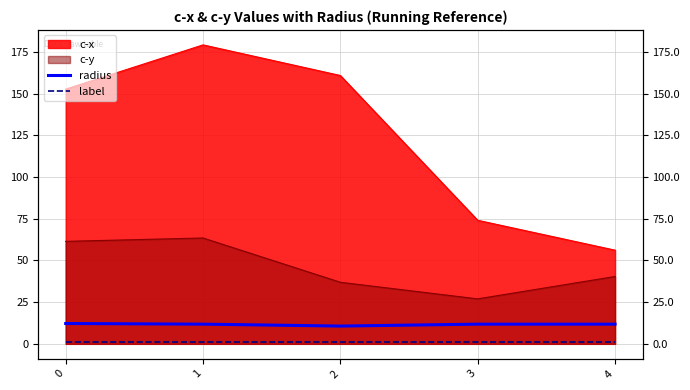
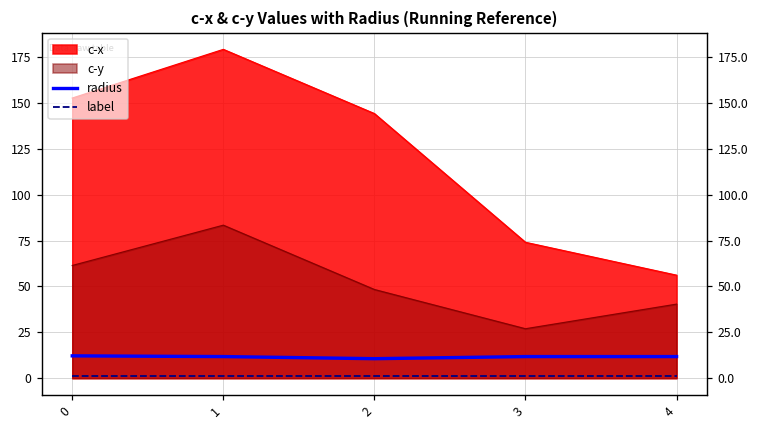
  {
    "c-x": {
      "1": 179,
-     "2": 161,
+     "2": 144,
      "3": 74,
      "4": 56
    },
    "c-y": {
      "0": 61,
-     "1": 63,
-     "2": 37,
+     "1": 83,
+     "2": 48,
      "3": 27,
      "4": 40
    },
    "radius": {
      "0": 12,
      "1": 12,
      "2": 11,
      "3": 12,
      "4": 12
    },
    "label": {
      "0": 1,
      "1": 1,
      "2": 1,
      "3": 1,
      "4": 1
    }
  }
